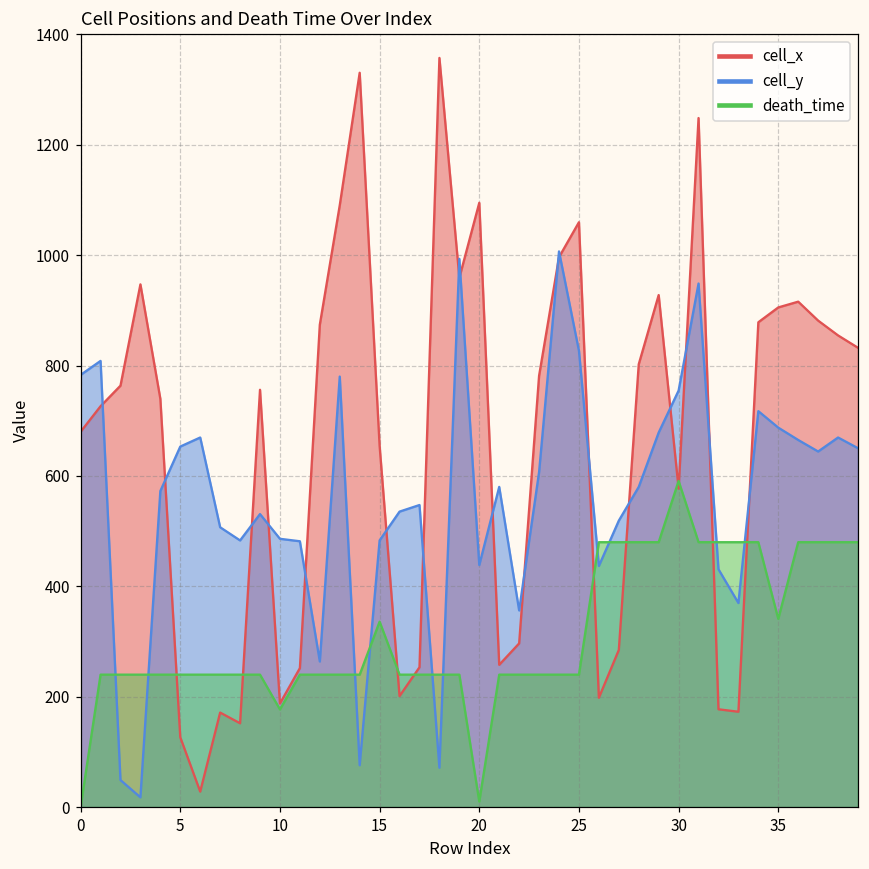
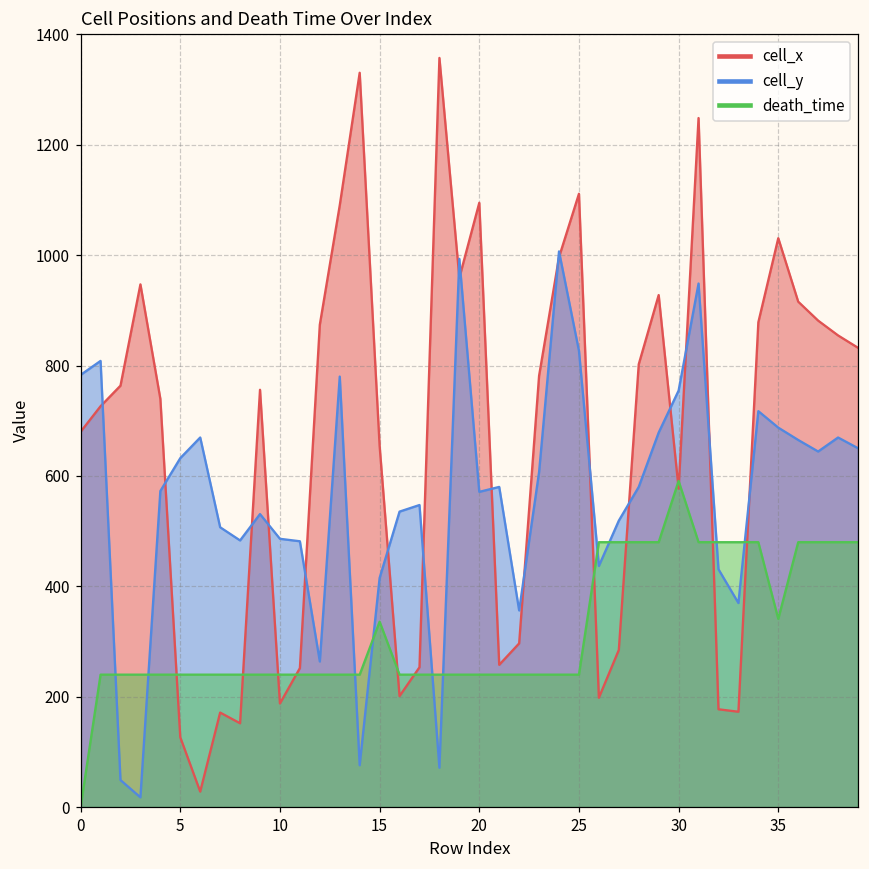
  {
    "cell_x": {
      "0": 680,
      "5": 130,
      "10": 190,
      "15": 650,
      "20": 1090,
-     "25": 1060,
+     "25": 1110,
      "30": 580,
-     "35": 910
+     "35": 1030
    },
    "cell_y": {
      "0": 780,
-     "5": 650,
+     "5": 630,
      "10": 490,
-     "15": 480,
-     "20": 440,
+     "15": 420,
+     "20": 570,
      "25": 830,
      "30": 750,
      "35": 690
    },
    "death_time": {
      "0": 0,
      "5": 240,
-     "10": 180,
+     "10": 240,
      "15": 340,
-     "20": 10,
+     "20": 240,
      "25": 240,
      "30": 590,
      "35": 340
    }
  }
